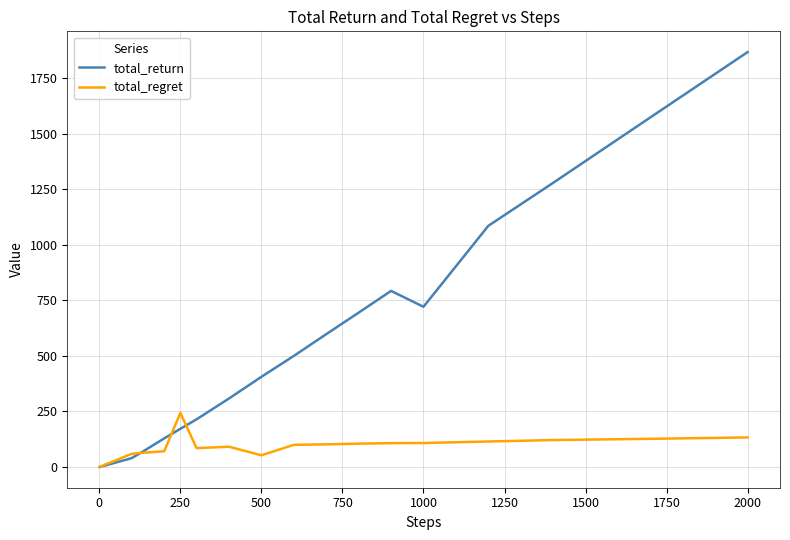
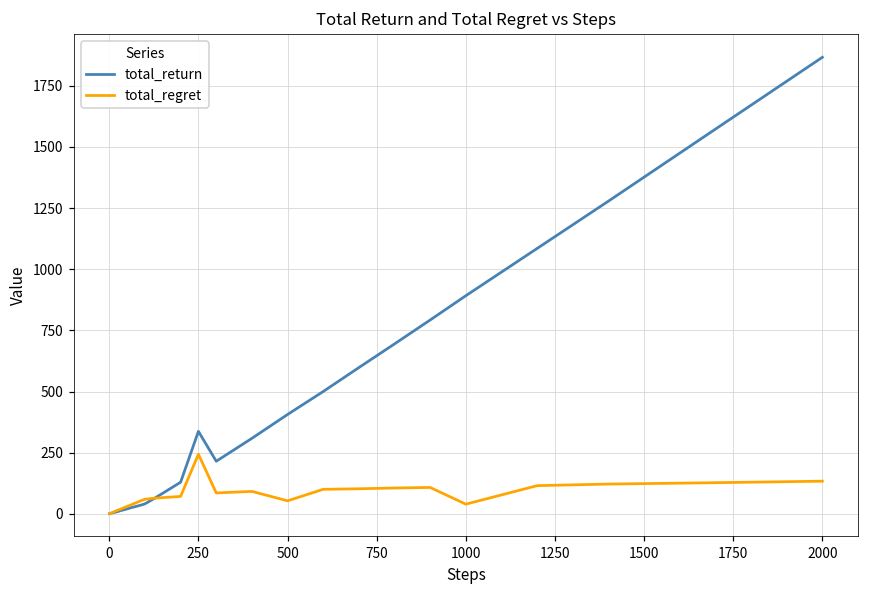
  {
    "total_return": {
-     "250": 170,
+     "250": 340,
      "500": 410,
-     "1000": 720,
+     "1000": 890,
      "2000": 1870
    },
    "total_regret": {
      "250": 240,
      "500": 50,
-     "1000": 110,
+     "1000": 40,
      "2000": 130
    }
  }
